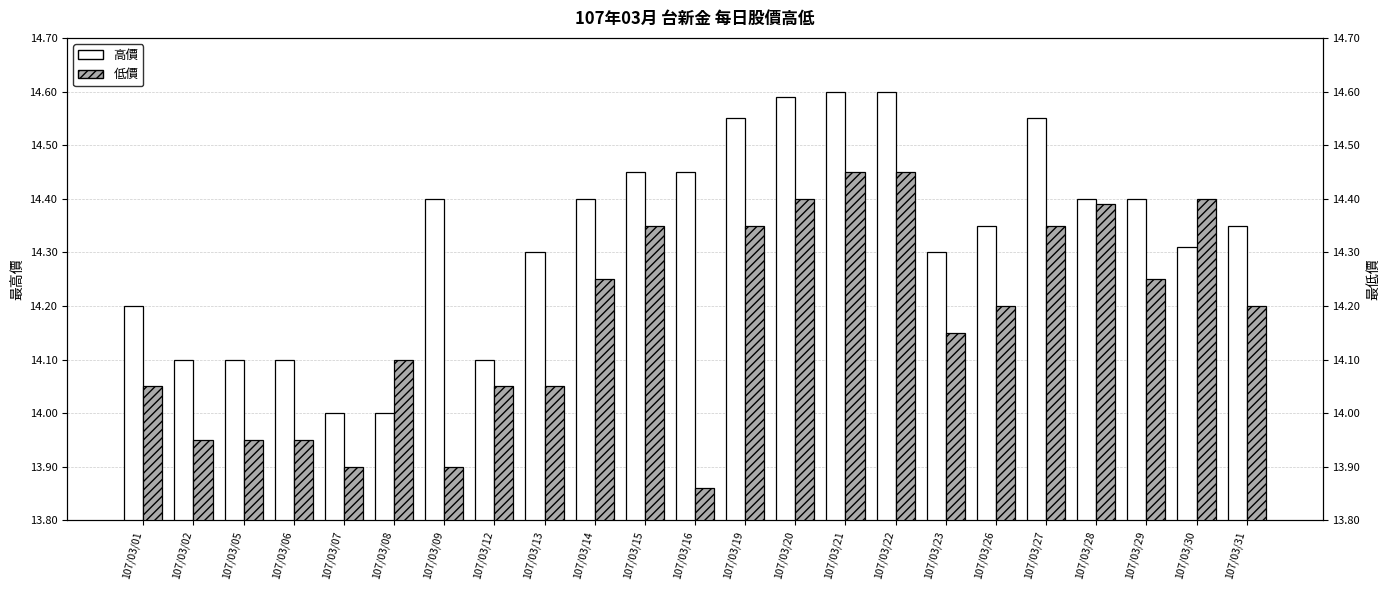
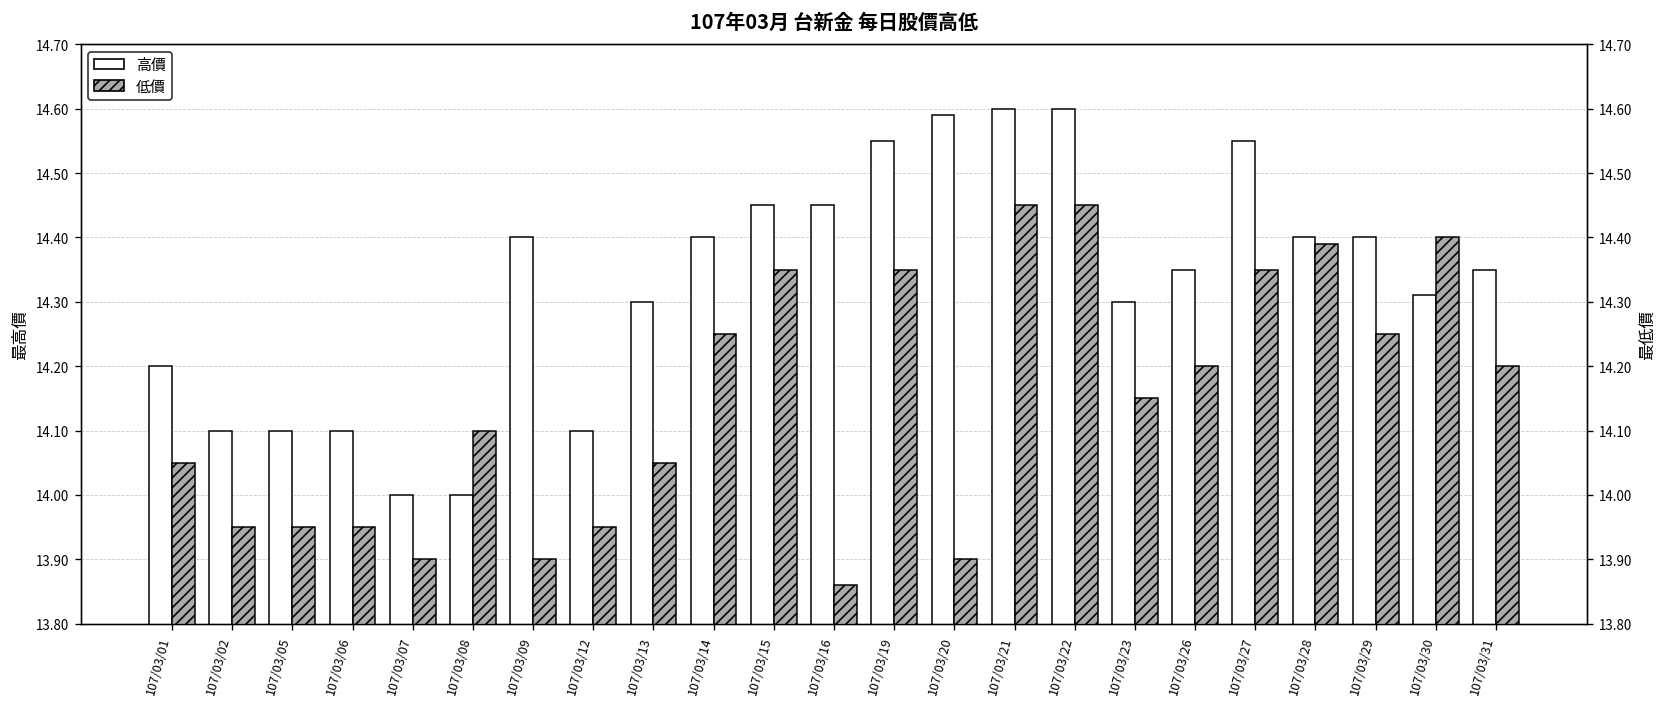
  {
    "高價": {
      "107/03/01": 14.20,
      "107/03/02": 14.10,
      "107/03/05": 14.10,
      "107/03/06": 14.10,
      "107/03/07": 14.00,
      "107/03/08": 14.00,
      "107/03/09": 14.40,
      "107/03/12": 14.10,
      "107/03/13": 14.30,
      "107/03/14": 14.40,
      "107/03/15": 14.45,
      "107/03/16": 14.45,
      "107/03/19": 14.55,
      "107/03/20": 14.59,
      "107/03/21": 14.60,
      "107/03/22": 14.60,
      "107/03/23": 14.30,
      "107/03/26": 14.35,
      "107/03/27": 14.55,
      "107/03/28": 14.40,
      "107/03/29": 14.40,
      "107/03/30": 14.31,
      "107/03/31": 14.35
    },
    "低價": {
      "107/03/01": 14.05,
      "107/03/02": 13.95,
      "107/03/05": 13.95,
      "107/03/06": 13.95,
      "107/03/07": 13.90,
      "107/03/08": 14.10,
      "107/03/09": 13.90,
-     "107/03/12": 14.05,
+     "107/03/12": 13.95,
      "107/03/13": 14.05,
      "107/03/14": 14.25,
      "107/03/15": 14.35,
      "107/03/16": 13.86,
      "107/03/19": 14.35,
-     "107/03/20": 14.4,
+     "107/03/20": 13.9,
      "107/03/21": 14.45,
      "107/03/22": 14.45,
      "107/03/23": 14.15,
      "107/03/26": 14.20,
      "107/03/27": 14.35,
      "107/03/28": 14.39,
      "107/03/29": 14.25,
      "107/03/30": 14.40,
      "107/03/31": 14.20
    }
  }
